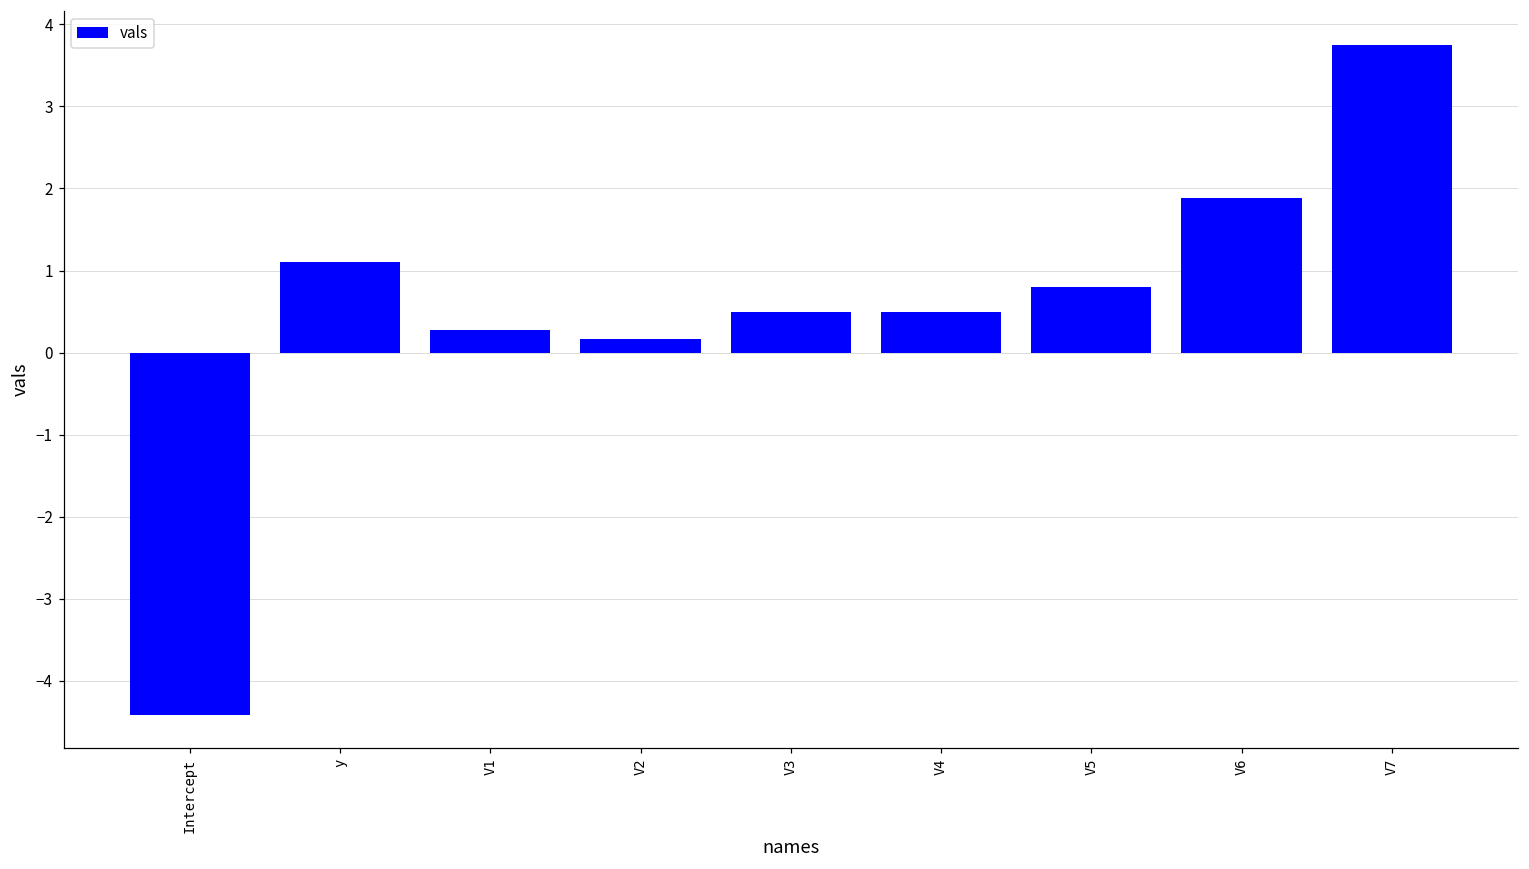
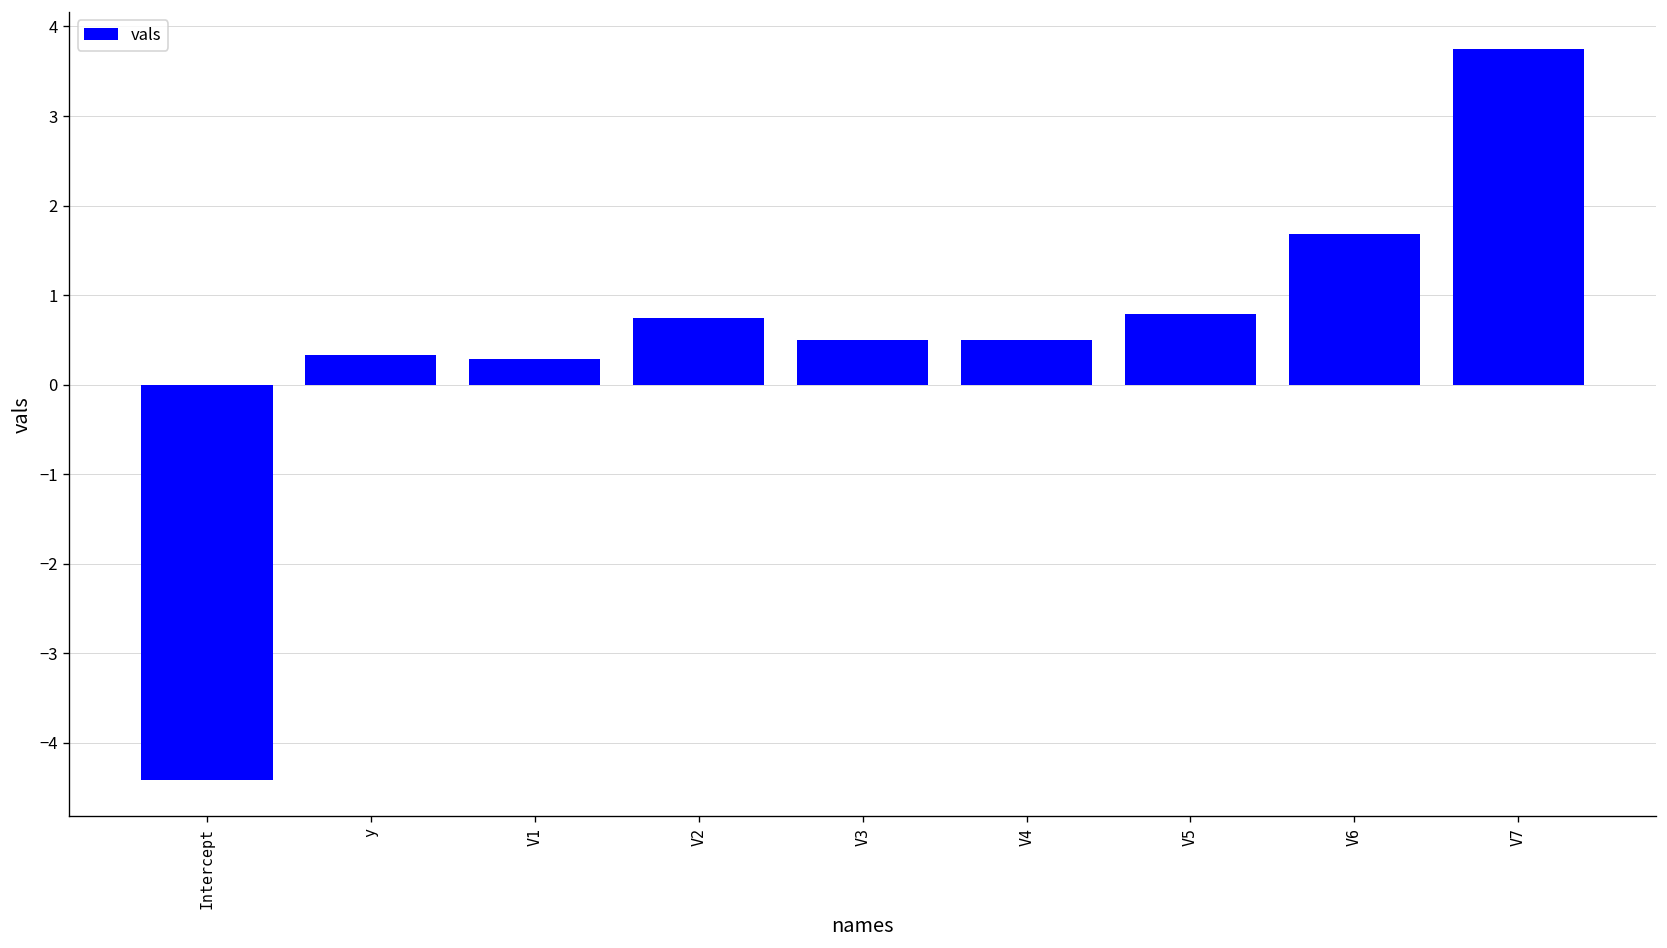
  {
    "Intercept": -4.4,
-   "y": 1.1,
+   "y": 0.3,
    "V1": 0.3,
-   "V2": 0.2,
+   "V2": 0.7,
    "V3": 0.5,
    "V4": 0.5,
    "V5": 0.8,
-   "V6": 1.9,
+   "V6": 1.7,
    "V7": 3.8
  }
